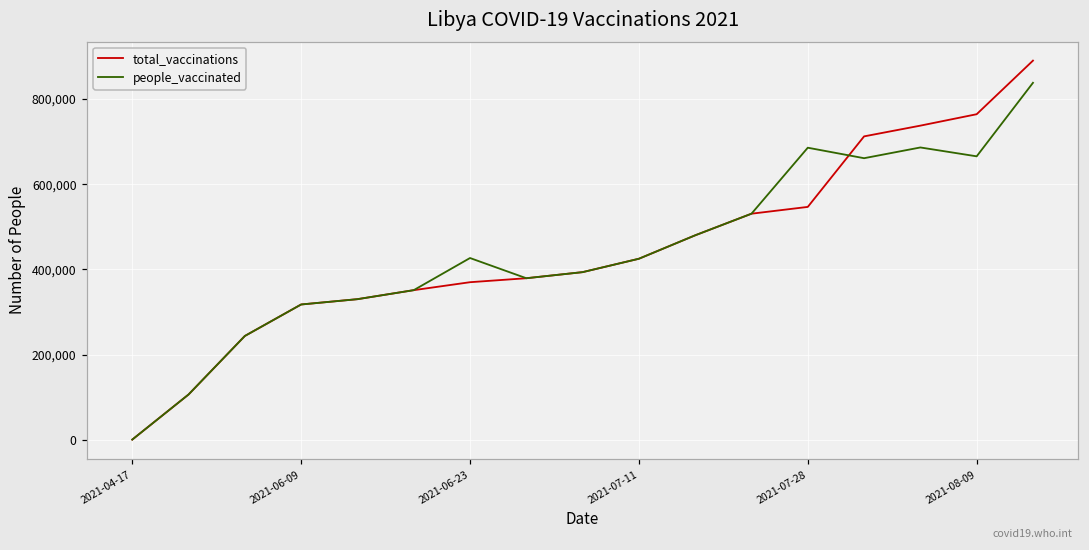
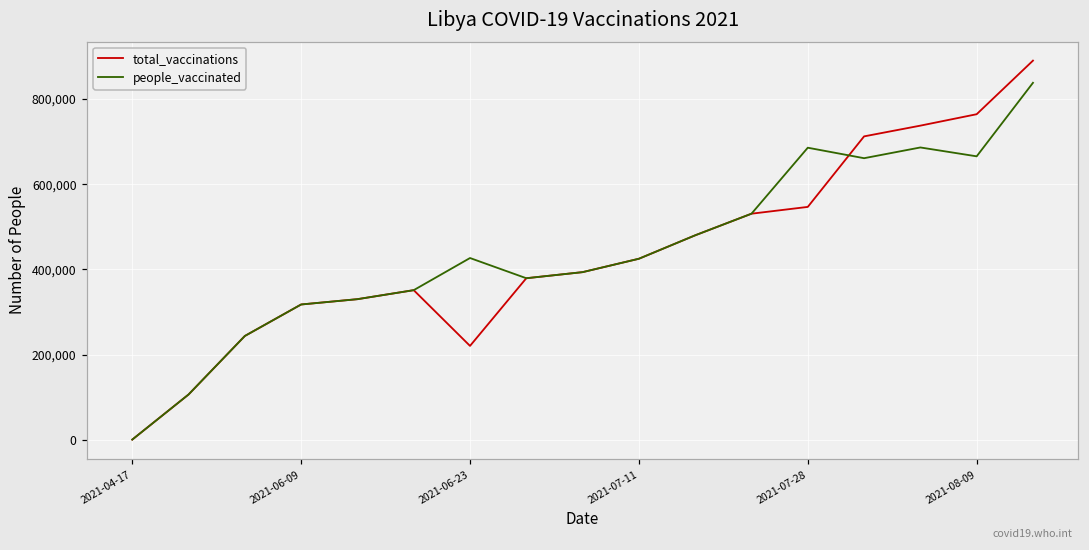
  {
    "total_vaccinations": {
-     "2021-06-23": "370,000",
+     "2021-06-23": "220,000",
      "2021-07-28": "550,000",
      "2021-08-09": "760,000"
    },
    "people_vaccinated": {
      "2021-06-23": "430,000",
      "2021-07-28": "690,000",
      "2021-08-09": "670,000"
    }
  }
